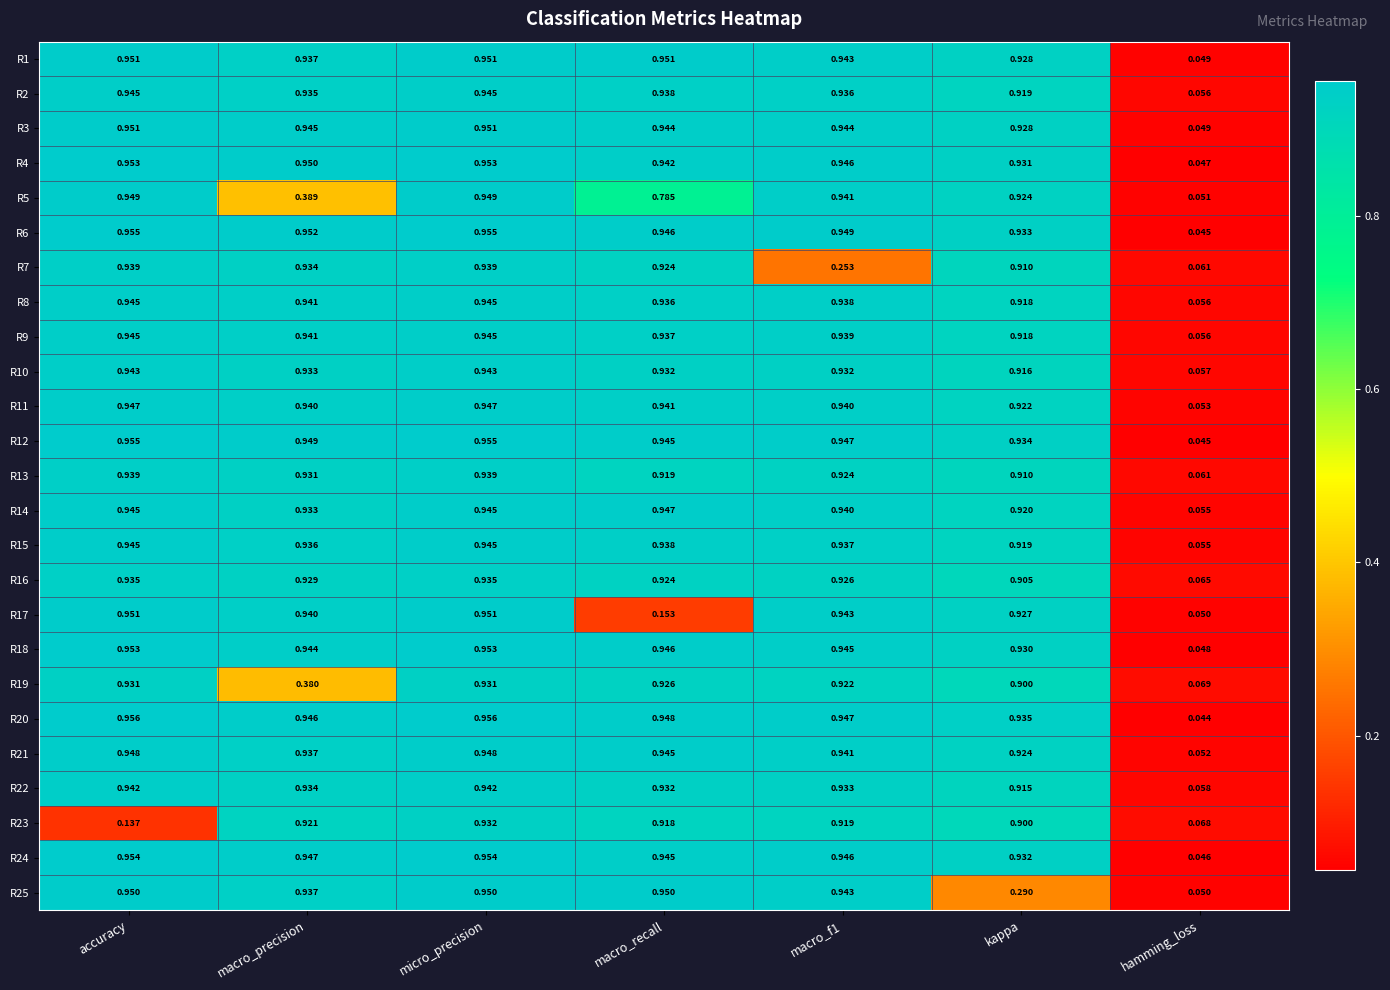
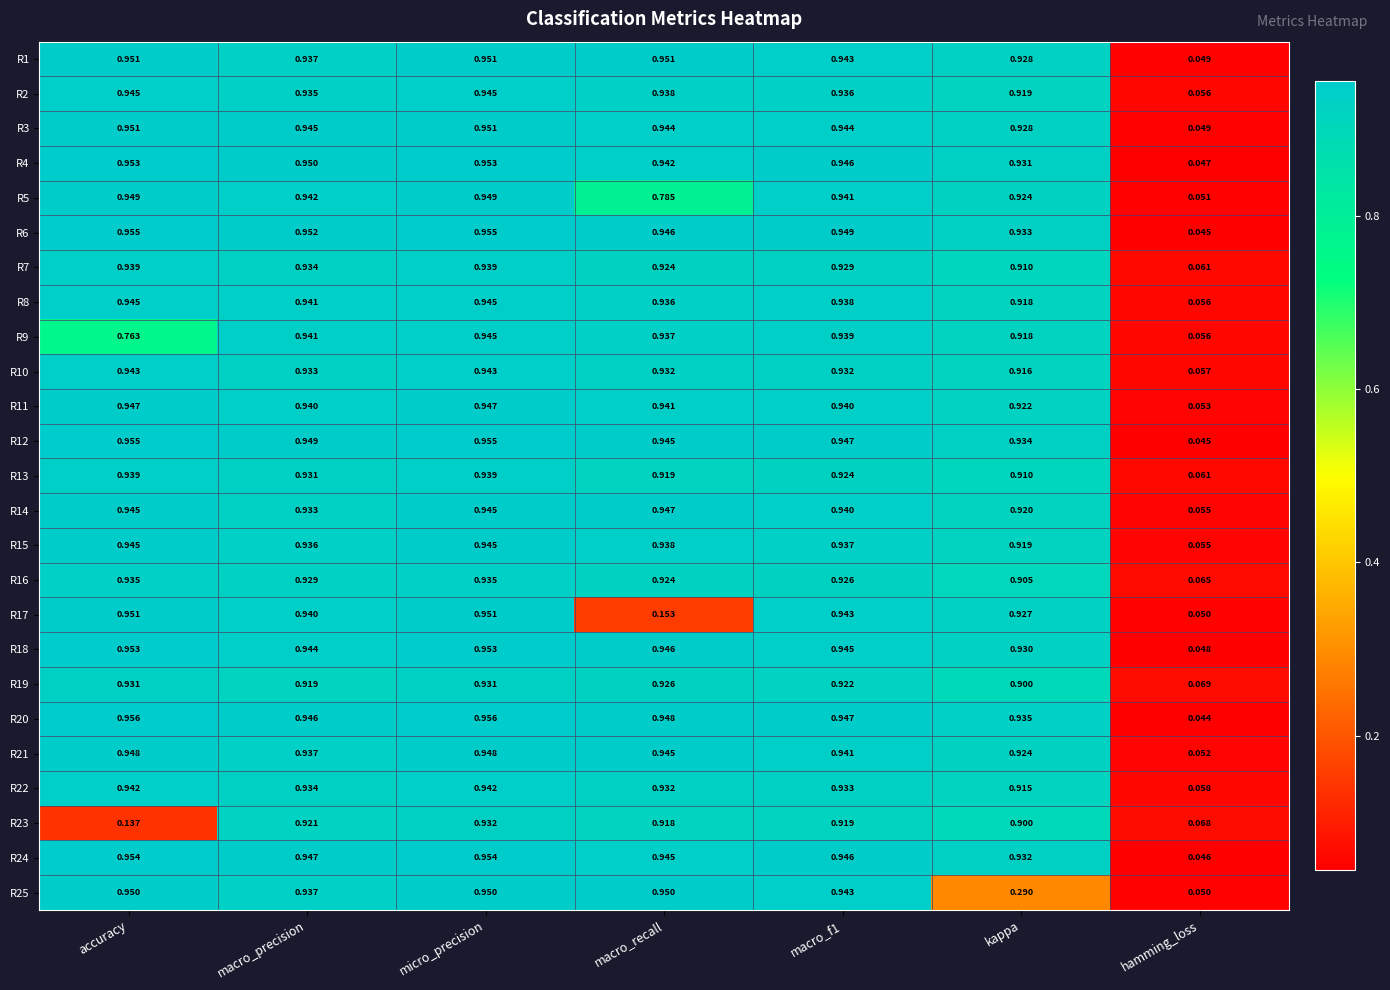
  {
    "R1": {
      "accuracy": 0.951,
      "macro_precision": 0.937,
      "micro_precision": 0.951,
      "macro_recall": 0.951,
      "macro_f1": 0.943,
      "kappa": 0.928,
      "hamming_loss": 0.049
    },
    "R2": {
      "accuracy": 0.945,
      "macro_precision": 0.935,
      "micro_precision": 0.945,
      "macro_recall": 0.938,
      "macro_f1": 0.936,
      "kappa": 0.919,
      "hamming_loss": 0.056
    },
    "R3": {
      "accuracy": 0.951,
      "macro_precision": 0.945,
      "micro_precision": 0.951,
      "macro_recall": 0.944,
      "macro_f1": 0.944,
      "kappa": 0.928,
      "hamming_loss": 0.049
    },
    "R4": {
      "accuracy": 0.953,
      "macro_precision": 0.950,
      "micro_precision": 0.953,
      "macro_recall": 0.942,
      "macro_f1": 0.946,
      "kappa": 0.931,
      "hamming_loss": 0.047
    },
    "R5": {
      "accuracy": 0.949,
-     "macro_precision": 0.389,
+     "macro_precision": 0.942,
      "micro_precision": 0.949,
      "macro_recall": 0.785,
      "macro_f1": 0.941,
      "kappa": 0.924,
      "hamming_loss": 0.051
    },
    "R6": {
      "accuracy": 0.955,
      "macro_precision": 0.952,
      "micro_precision": 0.955,
      "macro_recall": 0.946,
      "macro_f1": 0.949,
      "kappa": 0.933,
      "hamming_loss": 0.045
    },
    "R7": {
      "accuracy": 0.939,
      "macro_precision": 0.934,
      "micro_precision": 0.939,
      "macro_recall": 0.924,
-     "macro_f1": 0.253,
+     "macro_f1": 0.929,
      "kappa": 0.910,
      "hamming_loss": 0.061
    },
    "R8": {
      "accuracy": 0.945,
      "macro_precision": 0.941,
      "micro_precision": 0.945,
      "macro_recall": 0.936,
      "macro_f1": 0.938,
      "kappa": 0.918,
      "hamming_loss": 0.056
    },
    "R9": {
-     "accuracy": 0.945,
+     "accuracy": 0.763,
      "macro_precision": 0.941,
      "micro_precision": 0.945,
      "macro_recall": 0.937,
      "macro_f1": 0.939,
      "kappa": 0.918,
      "hamming_loss": 0.056
    },
    "R10": {
      "accuracy": 0.943,
      "macro_precision": 0.933,
      "micro_precision": 0.943,
      "macro_recall": 0.932,
      "macro_f1": 0.932,
      "kappa": 0.916,
      "hamming_loss": 0.057
    },
    "R11": {
      "accuracy": 0.947,
      "macro_precision": 0.940,
      "micro_precision": 0.947,
      "macro_recall": 0.941,
      "macro_f1": 0.940,
      "kappa": 0.922,
      "hamming_loss": 0.053
    },
    "R12": {
      "accuracy": 0.955,
      "macro_precision": 0.949,
      "micro_precision": 0.955,
      "macro_recall": 0.945,
      "macro_f1": 0.947,
      "kappa": 0.934,
      "hamming_loss": 0.045
    },
    "R13": {
      "accuracy": 0.939,
      "macro_precision": 0.931,
      "micro_precision": 0.939,
      "macro_recall": 0.919,
      "macro_f1": 0.924,
      "kappa": 0.910,
      "hamming_loss": 0.061
    },
    "R14": {
      "accuracy": 0.945,
      "macro_precision": 0.933,
      "micro_precision": 0.945,
      "macro_recall": 0.947,
      "macro_f1": 0.940,
      "kappa": 0.920,
      "hamming_loss": 0.055
    },
    "R15": {
      "accuracy": 0.945,
      "macro_precision": 0.936,
      "micro_precision": 0.945,
      "macro_recall": 0.938,
      "macro_f1": 0.937,
      "kappa": 0.919,
      "hamming_loss": 0.055
    },
    "R16": {
      "accuracy": 0.935,
      "macro_precision": 0.929,
      "micro_precision": 0.935,
      "macro_recall": 0.924,
      "macro_f1": 0.926,
      "kappa": 0.905,
      "hamming_loss": 0.065
    },
    "R17": {
      "accuracy": 0.951,
      "macro_precision": 0.940,
      "micro_precision": 0.951,
      "macro_recall": 0.153,
      "macro_f1": 0.943,
      "kappa": 0.927,
      "hamming_loss": 0.050
    },
    "R18": {
      "accuracy": 0.953,
      "macro_precision": 0.944,
      "micro_precision": 0.953,
      "macro_recall": 0.946,
      "macro_f1": 0.945,
      "kappa": 0.930,
      "hamming_loss": 0.048
    },
    "R19": {
      "accuracy": 0.931,
-     "macro_precision": 0.380,
+     "macro_precision": 0.919,
      "micro_precision": 0.931,
      "macro_recall": 0.926,
      "macro_f1": 0.922,
      "kappa": 0.900,
      "hamming_loss": 0.069
    },
    "R20": {
      "accuracy": 0.956,
      "macro_precision": 0.946,
      "micro_precision": 0.956,
      "macro_recall": 0.948,
      "macro_f1": 0.947,
      "kappa": 0.935,
      "hamming_loss": 0.044
    },
    "R21": {
      "accuracy": 0.948,
      "macro_precision": 0.937,
      "micro_precision": 0.948,
      "macro_recall": 0.945,
      "macro_f1": 0.941,
      "kappa": 0.924,
      "hamming_loss": 0.052
    },
    "R22": {
      "accuracy": 0.942,
      "macro_precision": 0.934,
      "micro_precision": 0.942,
      "macro_recall": 0.932,
      "macro_f1": 0.933,
      "kappa": 0.915,
      "hamming_loss": 0.058
    },
    "R23": {
      "accuracy": 0.137,
      "macro_precision": 0.921,
      "micro_precision": 0.932,
      "macro_recall": 0.918,
      "macro_f1": 0.919,
      "kappa": 0.900,
      "hamming_loss": 0.068
    },
    "R24": {
      "accuracy": 0.954,
      "macro_precision": 0.947,
      "micro_precision": 0.954,
      "macro_recall": 0.945,
      "macro_f1": 0.946,
      "kappa": 0.932,
      "hamming_loss": 0.046
    },
    "R25": {
      "accuracy": 0.950,
      "macro_precision": 0.937,
      "micro_precision": 0.950,
      "macro_recall": 0.950,
      "macro_f1": 0.943,
      "kappa": 0.290,
      "hamming_loss": 0.050
    }
  }
